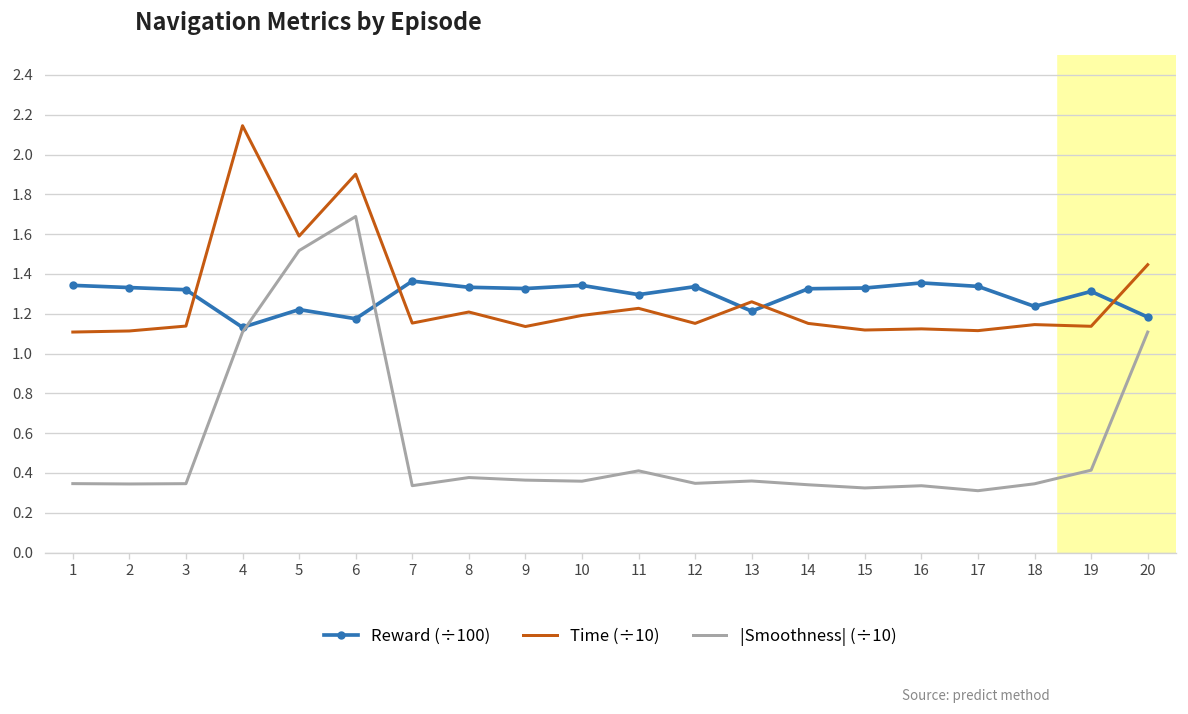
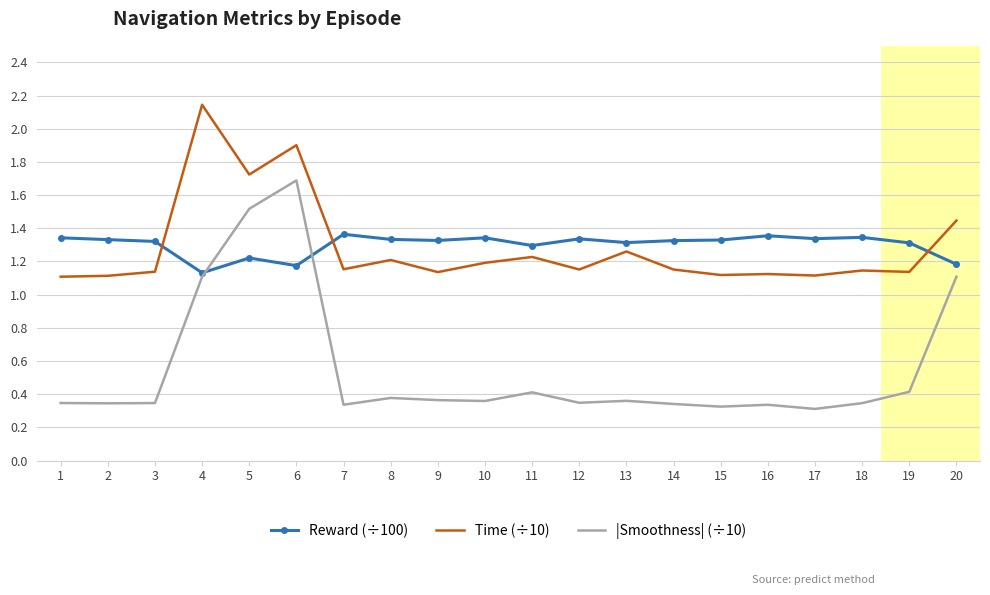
  {
    "Reward (÷100)": {
      "1": 1.34,
      "2": 1.33,
      "3": 1.32,
      "4": 1.13,
      "5": 1.22,
      "6": 1.17,
      "7": 1.36,
      "8": 1.33,
      "9": 1.33,
      "10": 1.34,
      "11": 1.30,
      "12": 1.34,
-     "13": 1.21,
+     "13": 1.31,
      "14": 1.33,
      "15": 1.33,
      "16": 1.35,
      "17": 1.34,
-     "18": 1.24,
+     "18": 1.35,
      "19": 1.31,
      "20": 1.18
    },
    "Time (÷10)": {
      "1": 1.11,
      "2": 1.11,
      "3": 1.14,
      "4": 2.14,
-     "5": 1.59,
+     "5": 1.72,
      "6": 1.90,
      "7": 1.15,
      "8": 1.21,
      "9": 1.14,
      "10": 1.19,
      "11": 1.23,
      "12": 1.15,
      "13": 1.26,
      "14": 1.15,
      "15": 1.12,
      "16": 1.12,
      "17": 1.12,
      "18": 1.15,
      "19": 1.14,
      "20": 1.45
    },
    "|Smoothness| (÷10)": {
      "1": 0.35,
      "2": 0.34,
      "3": 0.35,
      "4": 1.11,
      "5": 1.52,
      "6": 1.69,
      "7": 0.34,
      "8": 0.38,
      "9": 0.36,
      "10": 0.36,
      "11": 0.41,
      "12": 0.35,
      "13": 0.36,
      "14": 0.34,
      "15": 0.32,
      "16": 0.34,
      "17": 0.31,
      "18": 0.35,
      "19": 0.41,
      "20": 1.11
    }
  }
